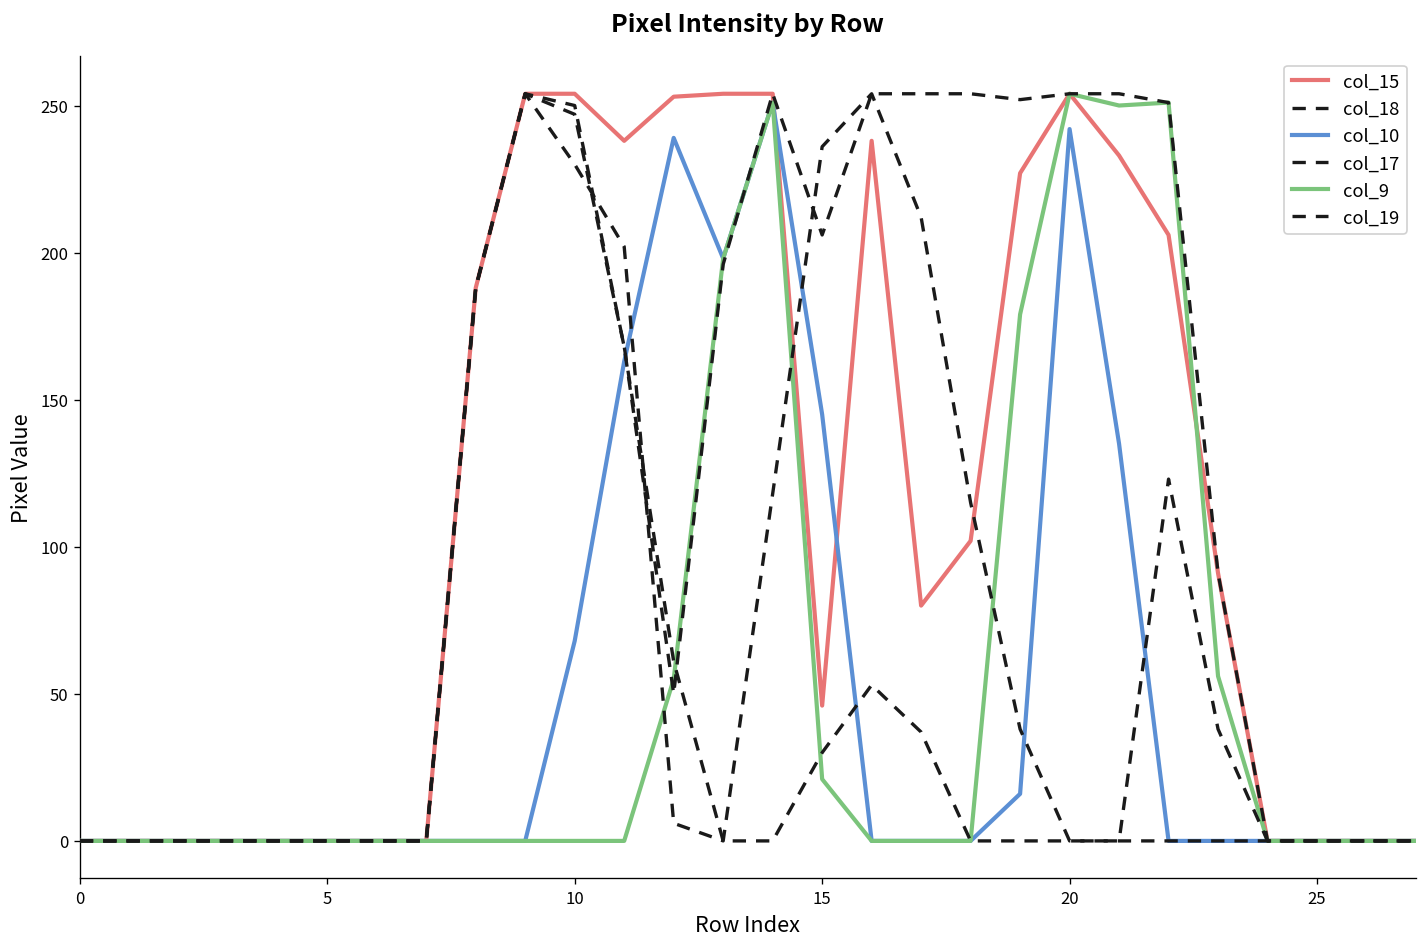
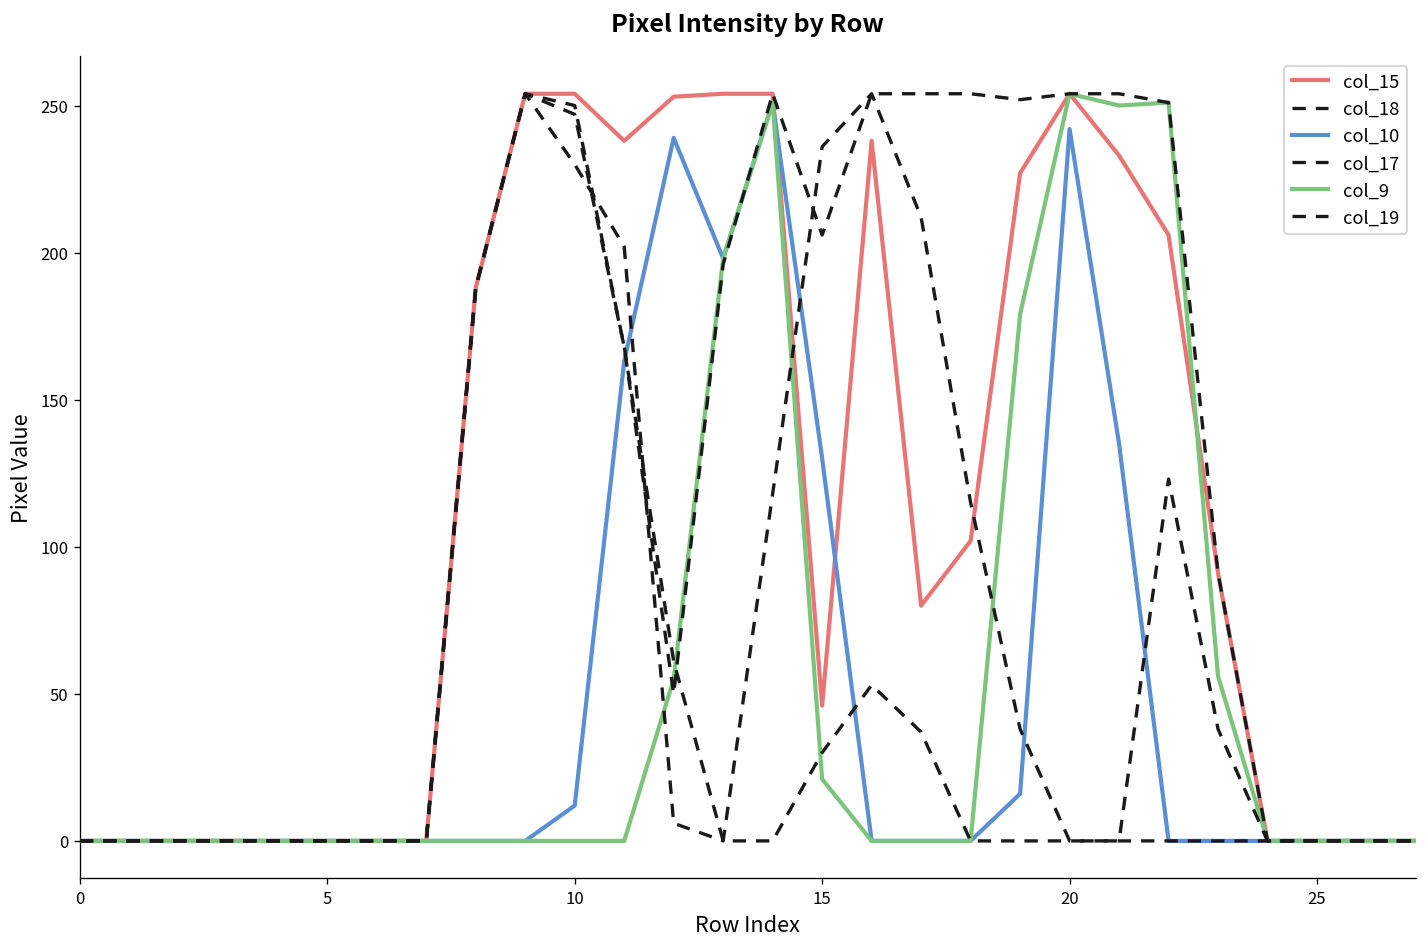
  {
    "col_15": {
      "10": 254,
      "15": 46
    },
    "col_10": {
-     "10": 68,
-     "15": 145,
+     "10": 12,
+     "15": 130,
      "20": 242
    },
    "col_9": {
      "10": 0,
      "15": 21
    }
  }
